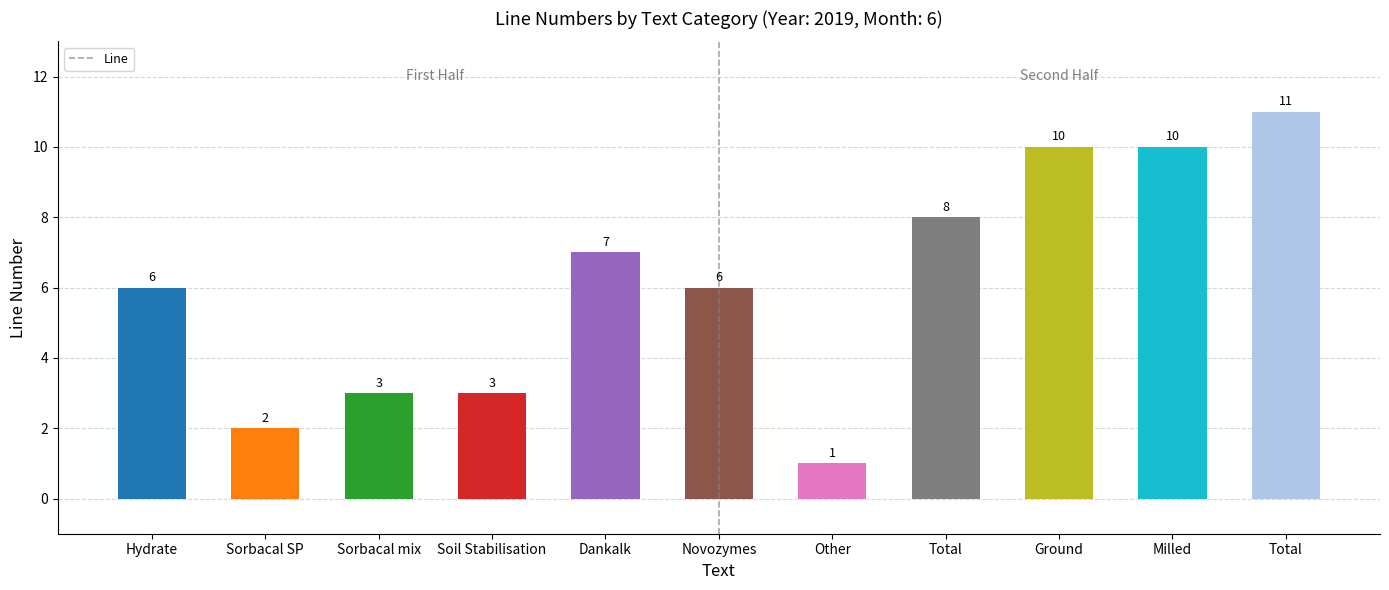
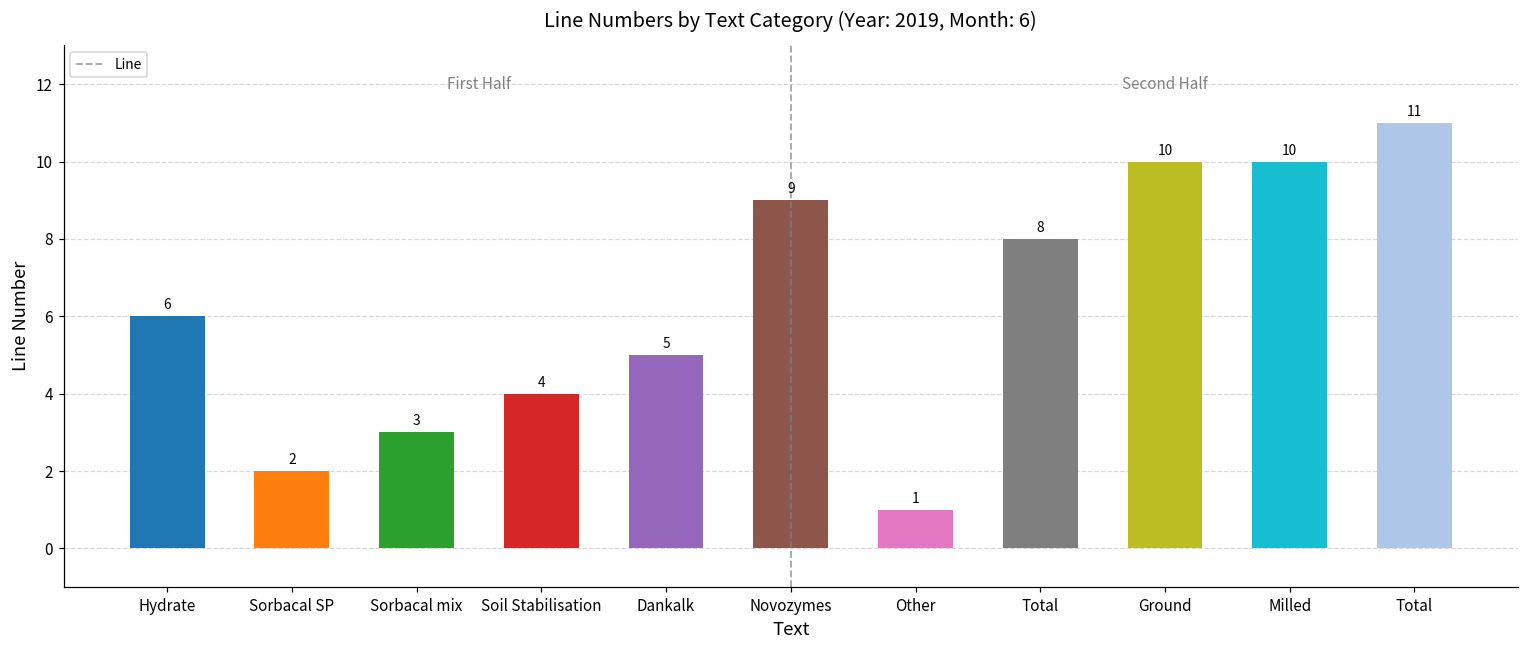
  {
    "Hydrate": 6,
    "Sorbacal SP": 2,
    "Sorbacal mix": 3,
-   "Soil Stabilisation": 3,
-   "Dankalk": 7,
-   "Novozymes": 6,
+   "Soil Stabilisation": 4,
+   "Dankalk": 5,
+   "Novozymes": 9,
    "Other": 1,
    "Ground": 10,
    "Milled": 10
  }
